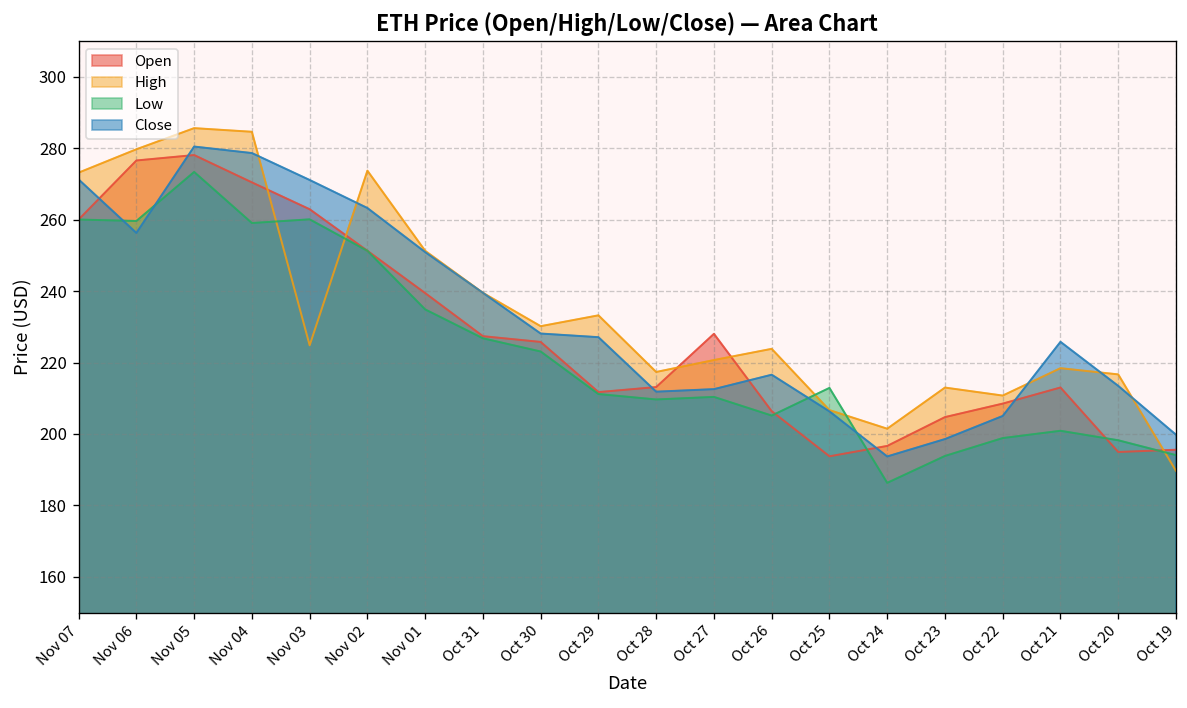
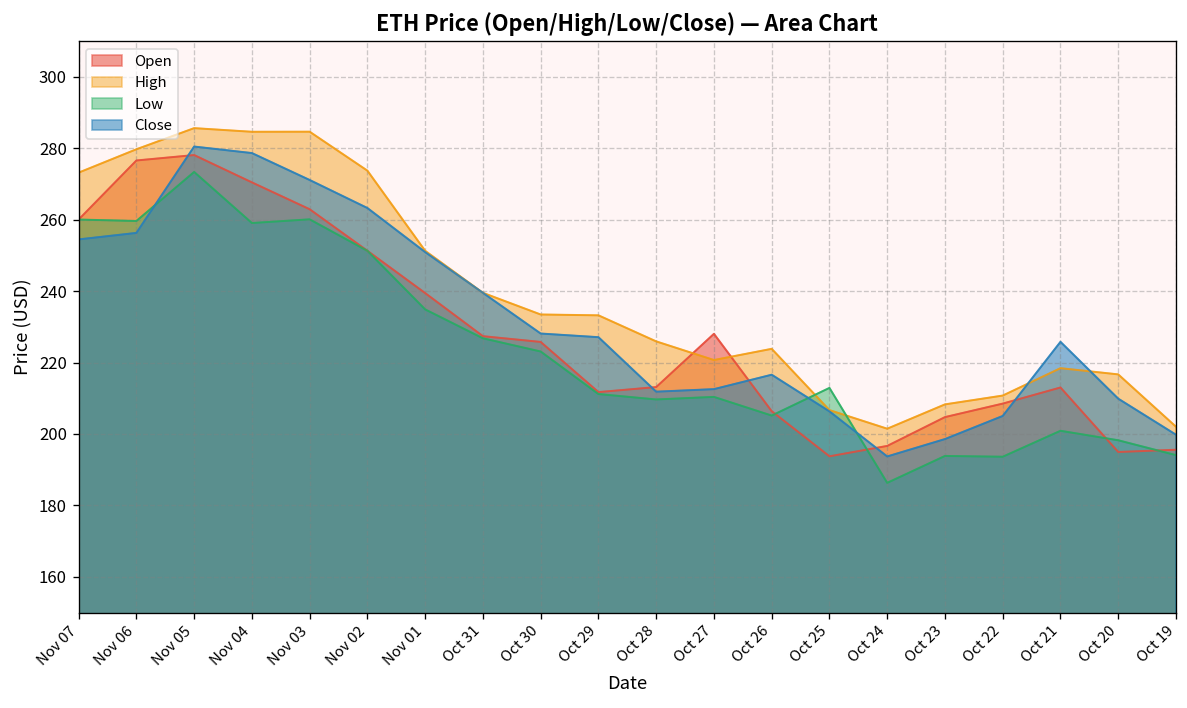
  {
    "Open": {
      "Nov 06": 277,
      "Nov 05": 278,
      "Nov 04": 270,
      "Nov 03": 263,
      "Nov 01": 239,
      "Oct 30": 226,
      "Oct 28": 213,
      "Oct 27": 228,
      "Oct 26": 206,
      "Oct 25": 194,
      "Oct 24": 197,
      "Oct 23": 205,
      "Oct 22": 209,
      "Oct 21": 213,
      "Oct 20": 195,
      "Oct 19": 196
    },
    "High": {
      "Nov 07": 273,
      "Nov 06": 280,
      "Nov 05": 286,
      "Nov 04": 285,
-     "Nov 03": 225,
+     "Nov 03": 285,
      "Nov 02": 274,
-     "Oct 30": 230,
+     "Oct 30": 233,
      "Oct 29": 233,
-     "Oct 28": 217,
+     "Oct 28": 226,
      "Oct 27": 221,
      "Oct 26": 224,
      "Oct 24": 201,
-     "Oct 23": 213,
+     "Oct 23": 208,
      "Oct 22": 211,
      "Oct 21": 218,
      "Oct 20": 217,
-     "Oct 19": 190
+     "Oct 19": 202
    },
    "Low": {
      "Nov 06": 260,
      "Nov 05": 273,
      "Nov 04": 259,
      "Nov 03": 260,
      "Nov 01": 235,
      "Oct 30": 223,
      "Oct 28": 210,
      "Oct 27": 210,
      "Oct 26": 205,
      "Oct 25": 213,
      "Oct 24": 186,
      "Oct 23": 194,
-     "Oct 22": 199,
+     "Oct 22": 194,
      "Oct 21": 201,
      "Oct 20": 198,
      "Oct 19": 194
    },
    "Close": {
-     "Nov 07": 271,
+     "Nov 07": 254,
      "Nov 06": 256,
      "Nov 05": 280,
      "Nov 04": 279,
      "Nov 03": 271,
      "Nov 02": 263,
      "Oct 30": 228,
      "Oct 29": 227,
      "Oct 28": 212,
      "Oct 27": 213,
      "Oct 26": 217,
      "Oct 24": 194,
      "Oct 23": 199,
      "Oct 22": 205,
      "Oct 21": 226,
-     "Oct 20": 213,
+     "Oct 20": 210,
      "Oct 19": 200
    }
  }
